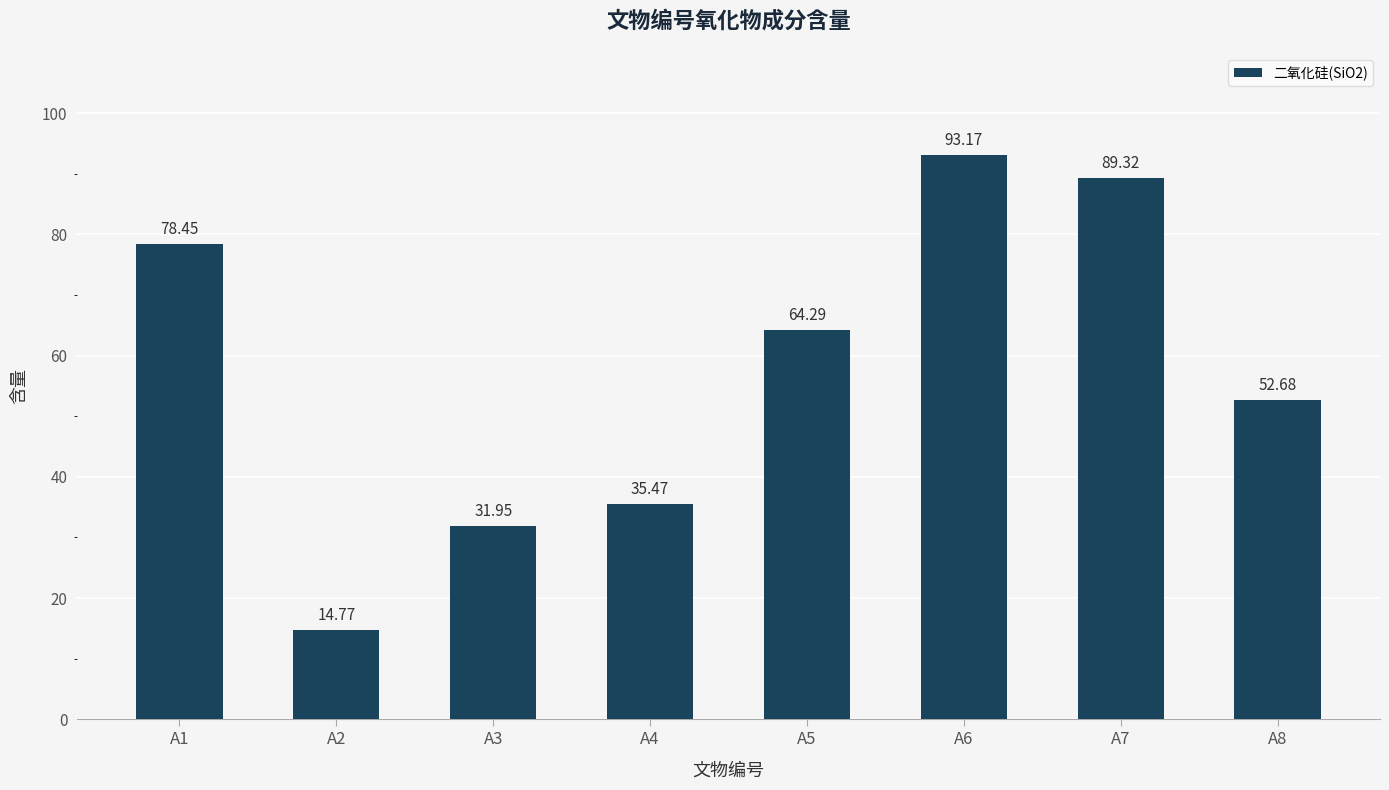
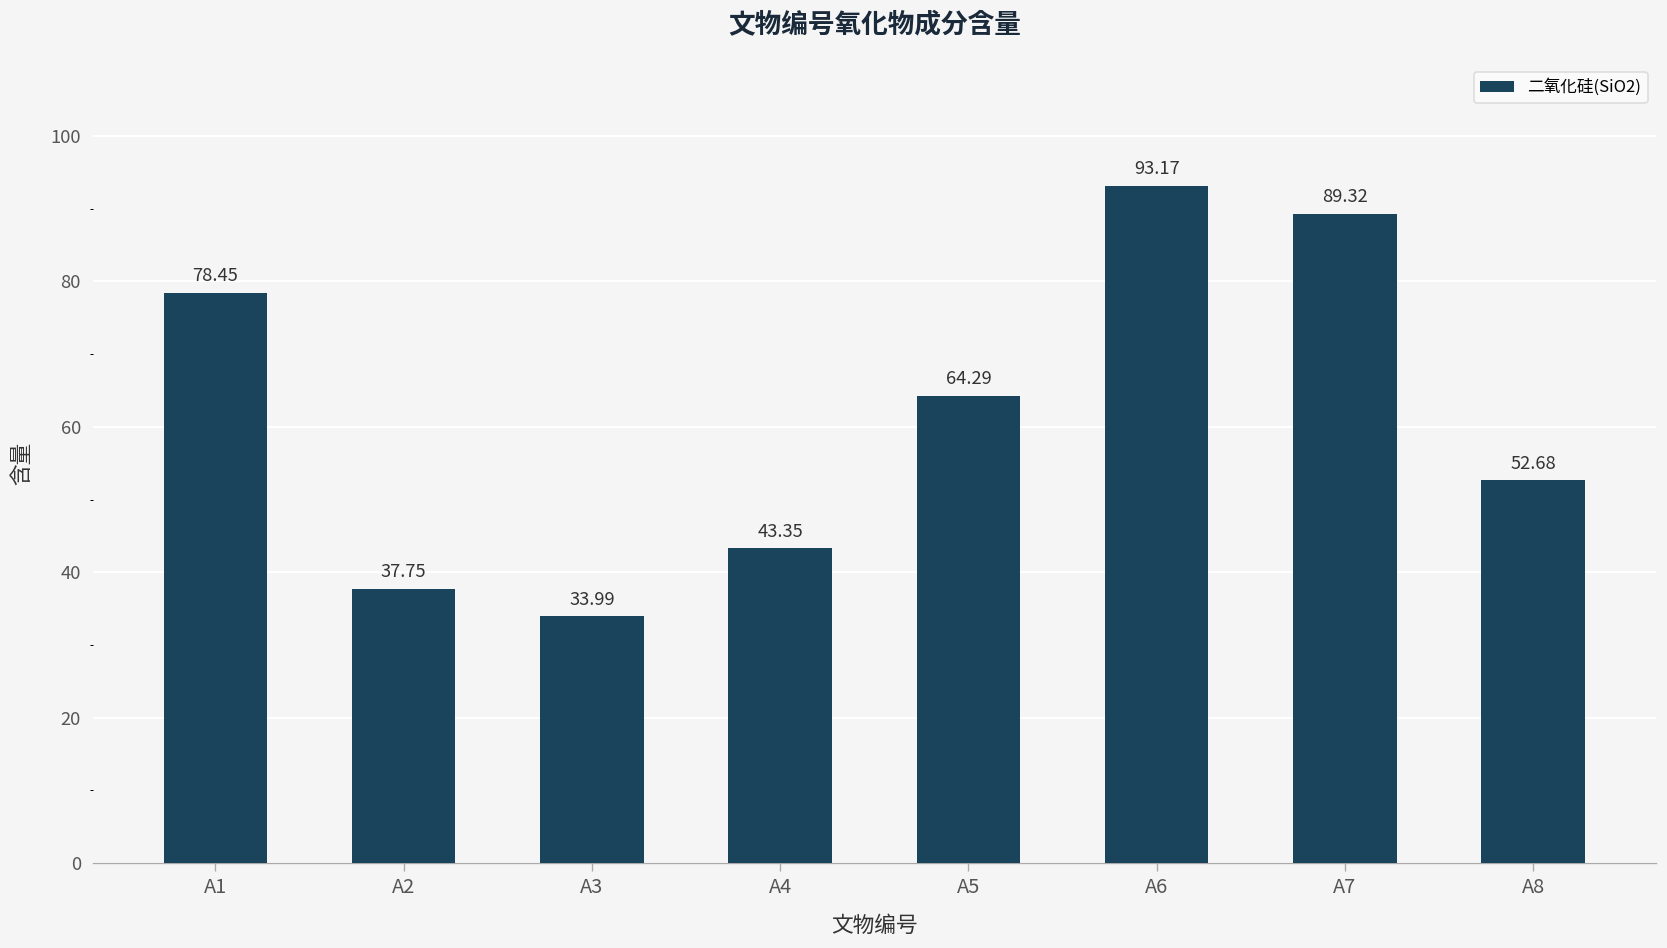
  {
    "A1": 78.45,
-   "A2": 14.77,
-   "A3": 31.95,
-   "A4": 35.47,
+   "A2": 37.75,
+   "A3": 33.99,
+   "A4": 43.35,
    "A5": 64.29,
    "A6": 93.17,
    "A7": 89.32,
    "A8": 52.68
  }
